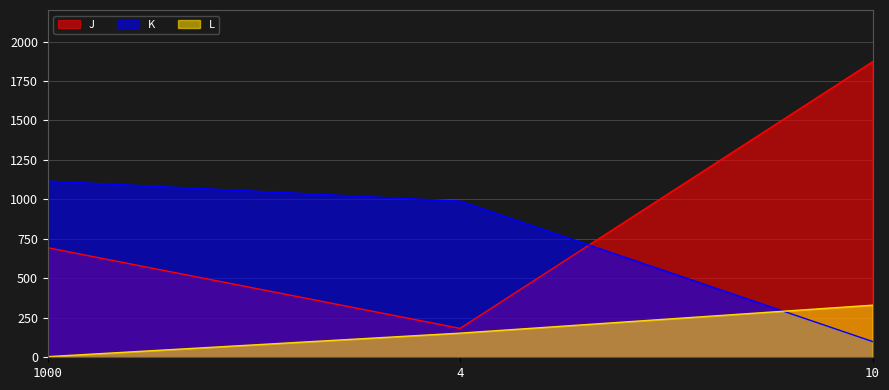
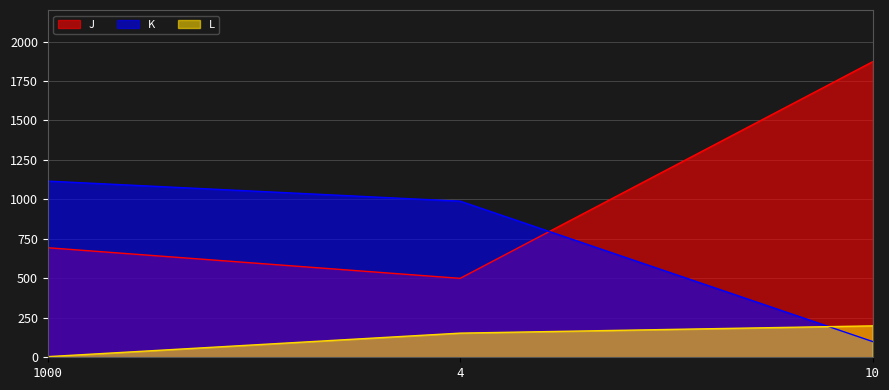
  {
    "J": {
      "1000": 690,
-     "4": 180,
+     "4": 500,
      "10": 1870
    },
    "K": {
      "1000": 1120,
      "4": 990,
      "10": 100
    },
    "L": {
      "1000": 0,
      "4": 150,
-     "10": 330
+     "10": 200
    }
  }
